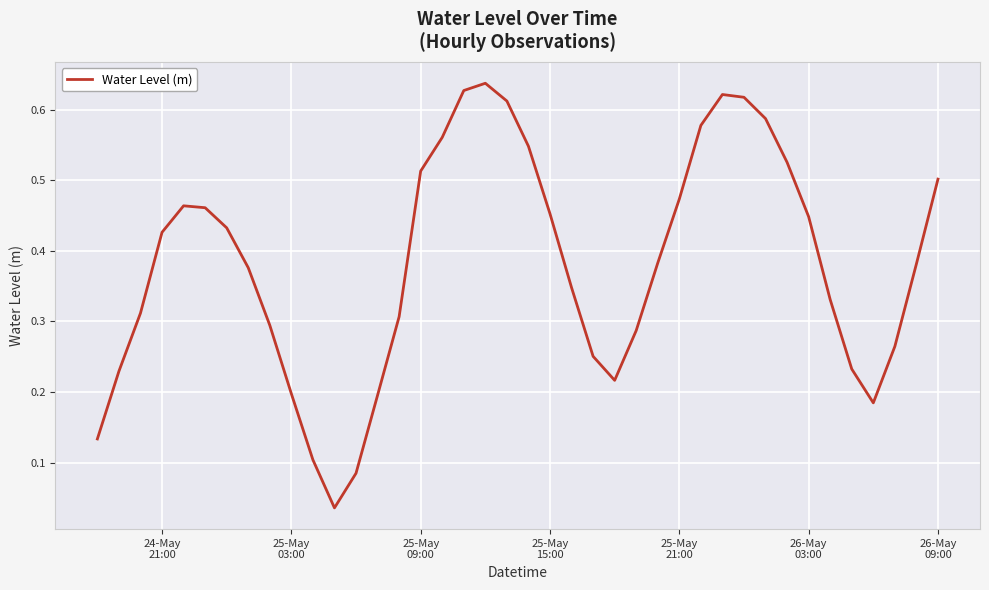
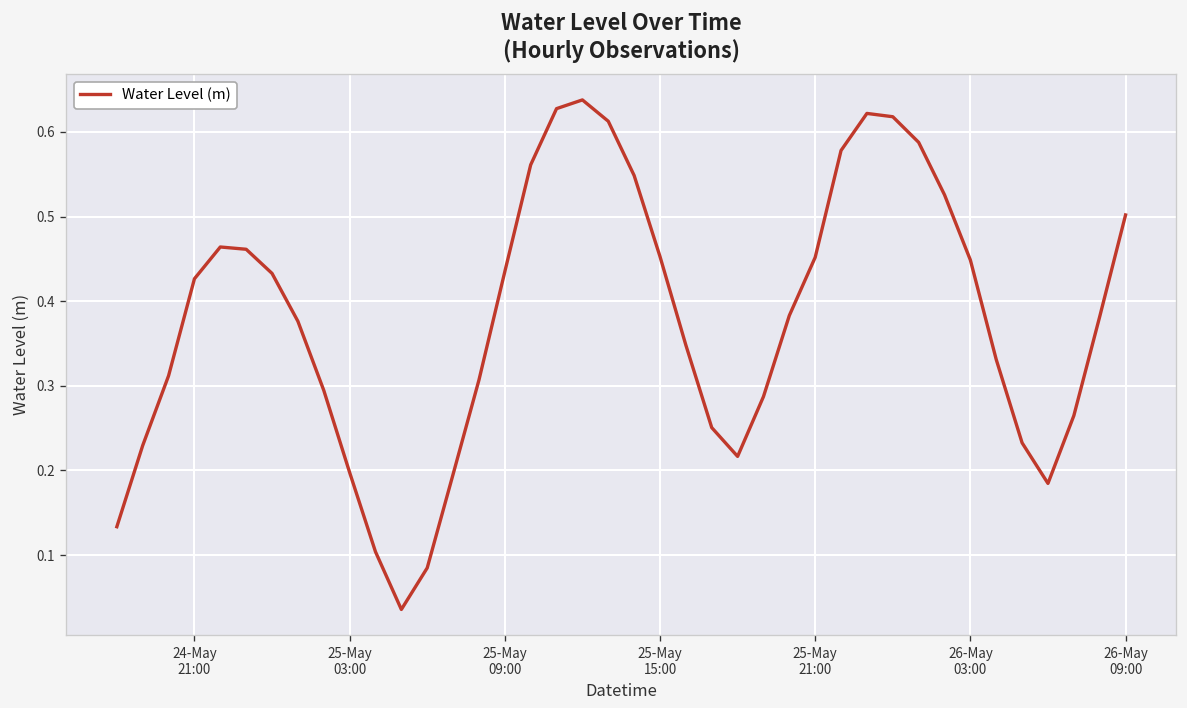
  {
    "24-May 21:00": 0.43,
    "25-May 03:00": 0.20,
-   "25-May 09:00": 0.51,
+   "25-May 09:00": 0.43,
    "25-May 15:00": 0.45,
-   "25-May 21:00": 0.47,
+   "25-May 21:00": 0.45,
    "26-May 03:00": 0.45,
    "26-May 09:00": 0.50
  }
